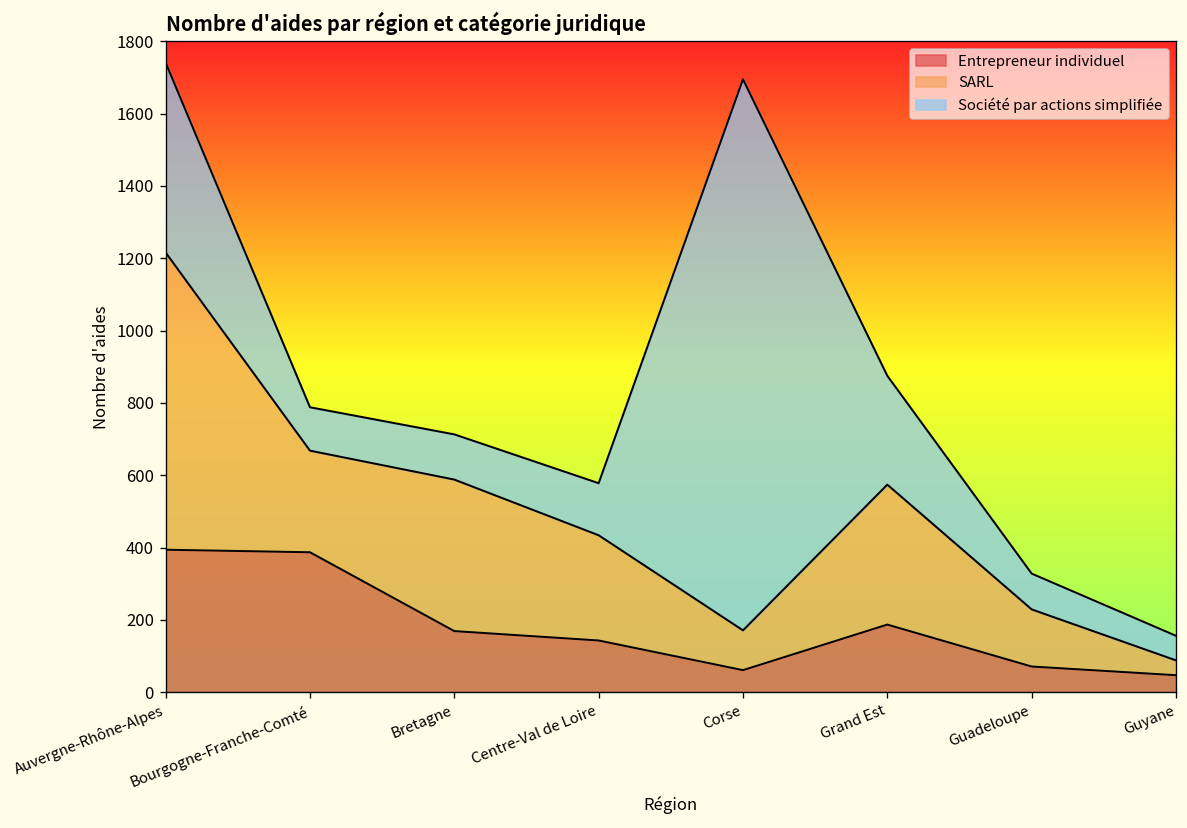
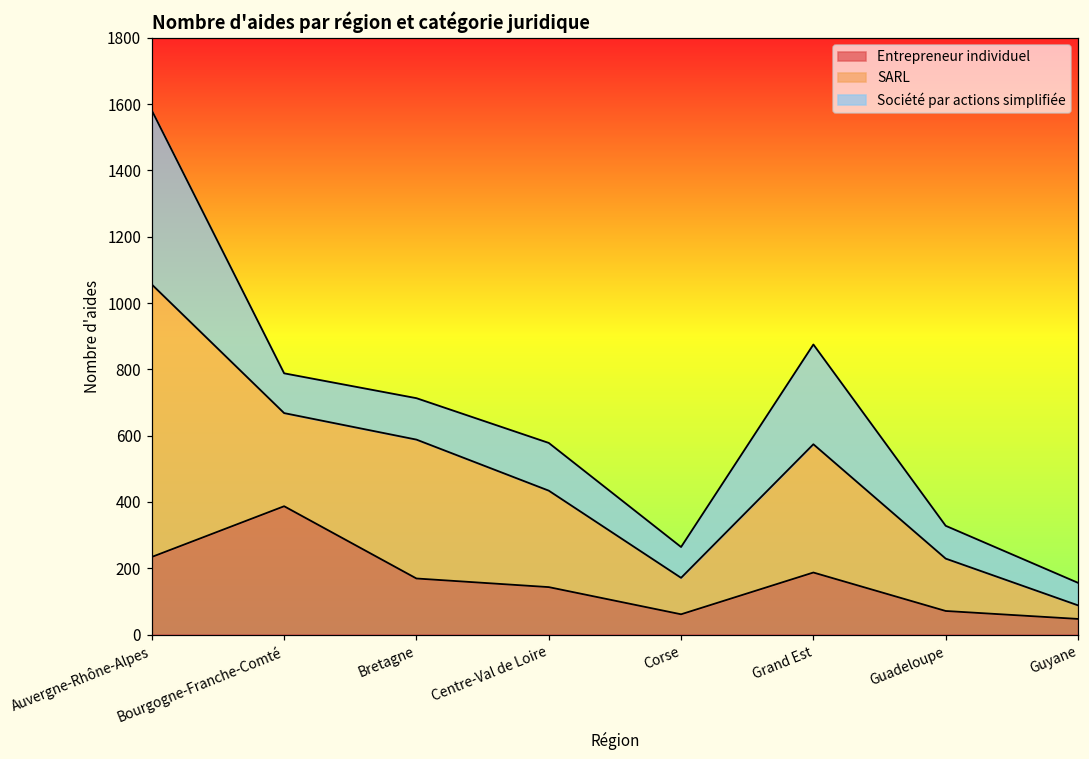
  {
    "Entrepreneur individuel": {
-     "Auvergne-Rhône-Alpes": 390,
+     "Auvergne-Rhône-Alpes": 230,
      "Bourgogne-Franche-Comté": 390,
      "Bretagne": 170,
      "Centre-Val de Loire": 140,
      "Corse": 60,
      "Grand Est": 190,
      "Guadeloupe": 70,
      "Guyane": 50
    },
    "SARL": {
      "Auvergne-Rhône-Alpes": 820,
      "Bourgogne-Franche-Comté": 280,
      "Bretagne": 420,
      "Centre-Val de Loire": 290,
      "Corse": 110,
      "Grand Est": 390,
      "Guadeloupe": 160,
      "Guyane": 40
    },
    "Société par actions simplifiée": {
      "Auvergne-Rhône-Alpes": 530,
      "Bourgogne-Franche-Comté": 120,
      "Bretagne": 130,
      "Centre-Val de Loire": 140,
-     "Corse": 1520,
+     "Corse": 90,
      "Grand Est": 300,
      "Guadeloupe": 100,
      "Guyane": 70
    }
  }
